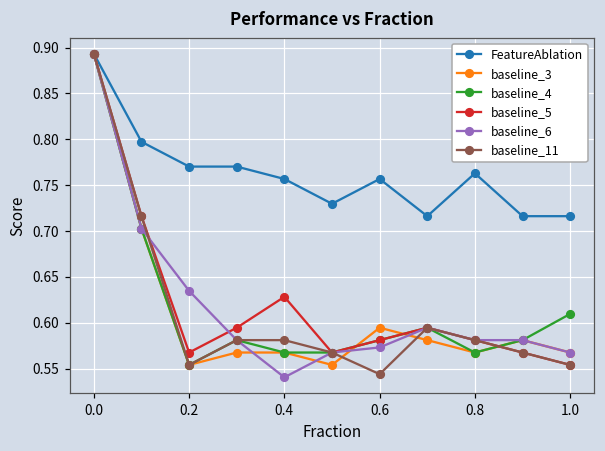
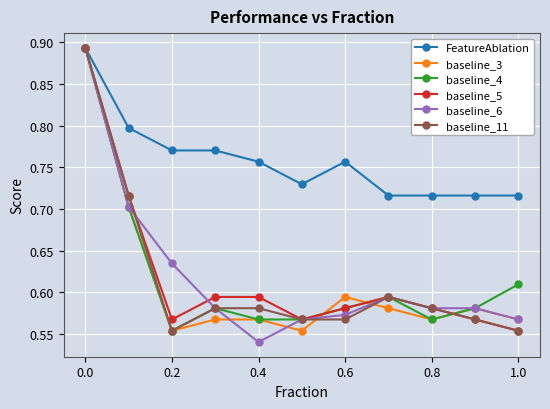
  {
    "FeatureAblation": {
      "0.2": 0.77,
      "0.4": 0.76,
      "0.6": 0.76,
-     "0.8": 0.76,
+     "0.8": 0.72,
      "1.0": 0.72
    },
    "baseline_3": {
      "0.6": 0.59
    },
    "baseline_4": {
      "1.0": 0.61
    },
    "baseline_5": {
      "0.2": 0.57,
-     "0.4": 0.63
+     "0.4": 0.59
    },
    "baseline_6": {
      "0.2": 0.63,
      "0.4": 0.54,
      "0.6": 0.57
    },
    "baseline_11": {
      "0.4": 0.58,
-     "0.6": 0.54
+     "0.6": 0.57
    }
  }
